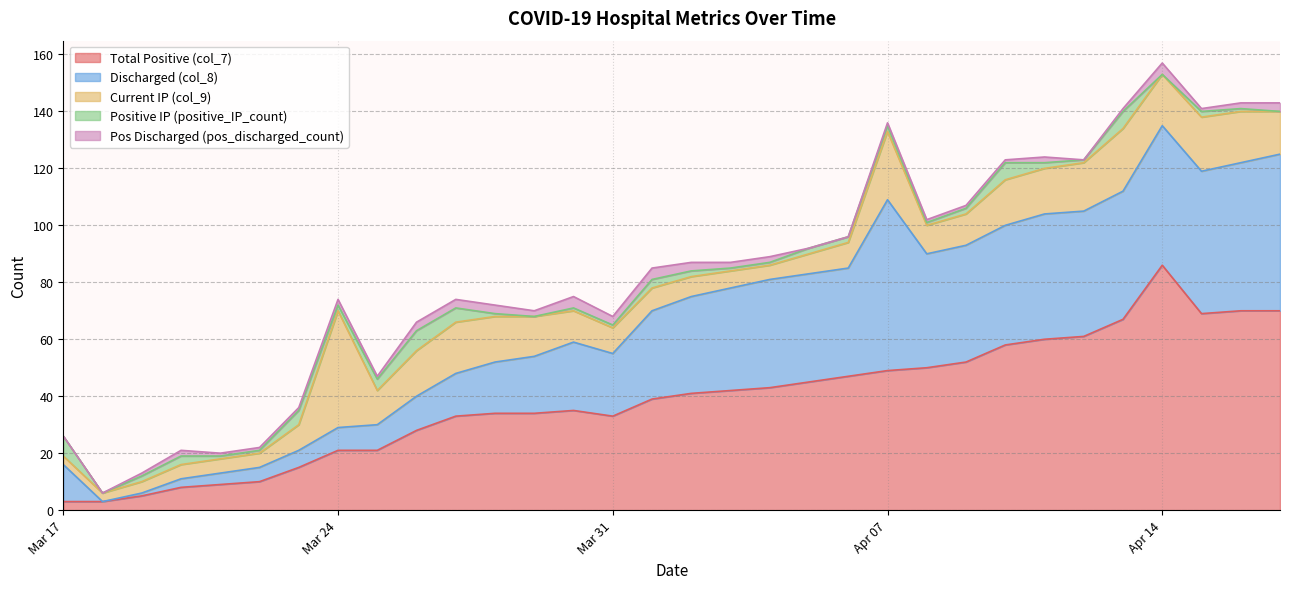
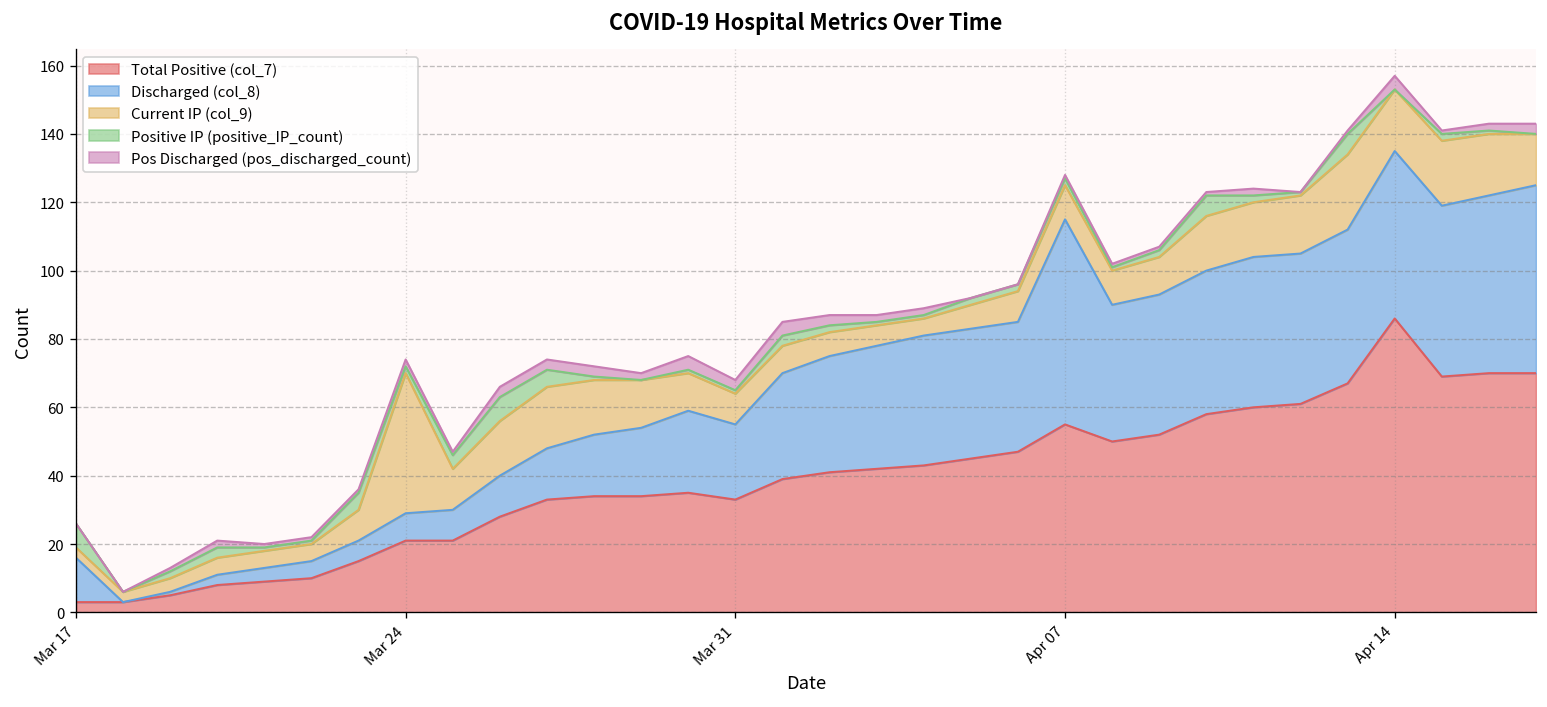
  {
    "Total Positive (col_7)": {
      "Mar 17": 3,
      "Mar 24": 21,
      "Mar 31": 33,
-     "Apr 07": 49,
+     "Apr 07": 55,
      "Apr 14": 86
    },
    "Discharged (col_8)": {
      "Mar 17": 13,
      "Mar 24": 8,
      "Mar 31": 22,
      "Apr 07": 60,
      "Apr 14": 49
    },
    "Current IP (col_9)": {
      "Mar 17": 3,
      "Mar 24": 41,
      "Mar 31": 9,
-     "Apr 07": 24
+     "Apr 07": 10
    },
    "Positive IP (positive_IP_count)": {
      "Mar 24": 2,
      "Mar 31": 1,
      "Apr 07": 2
    },
    "Pos Discharged (pos_discharged_count)": {
      "Mar 24": 2,
      "Mar 31": 3,
      "Apr 07": 1,
      "Apr 14": 4
    }
  }
